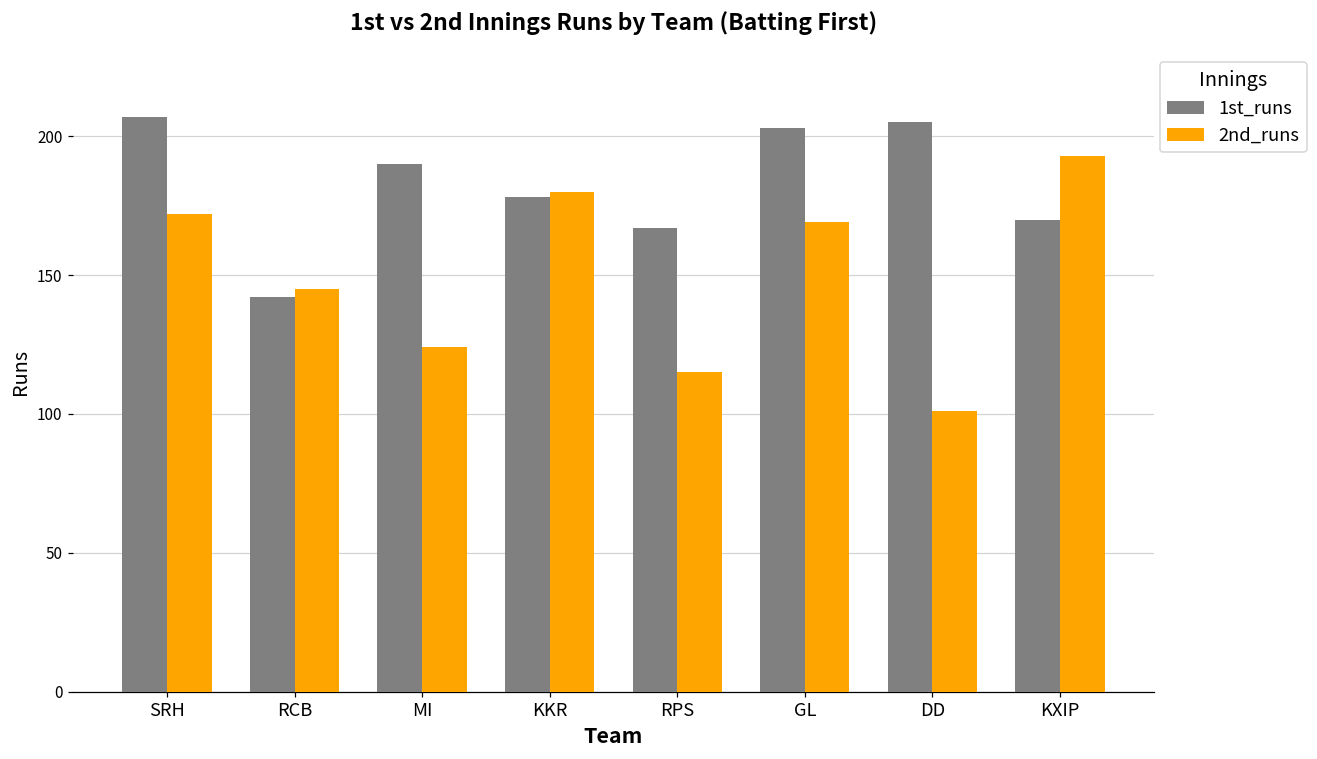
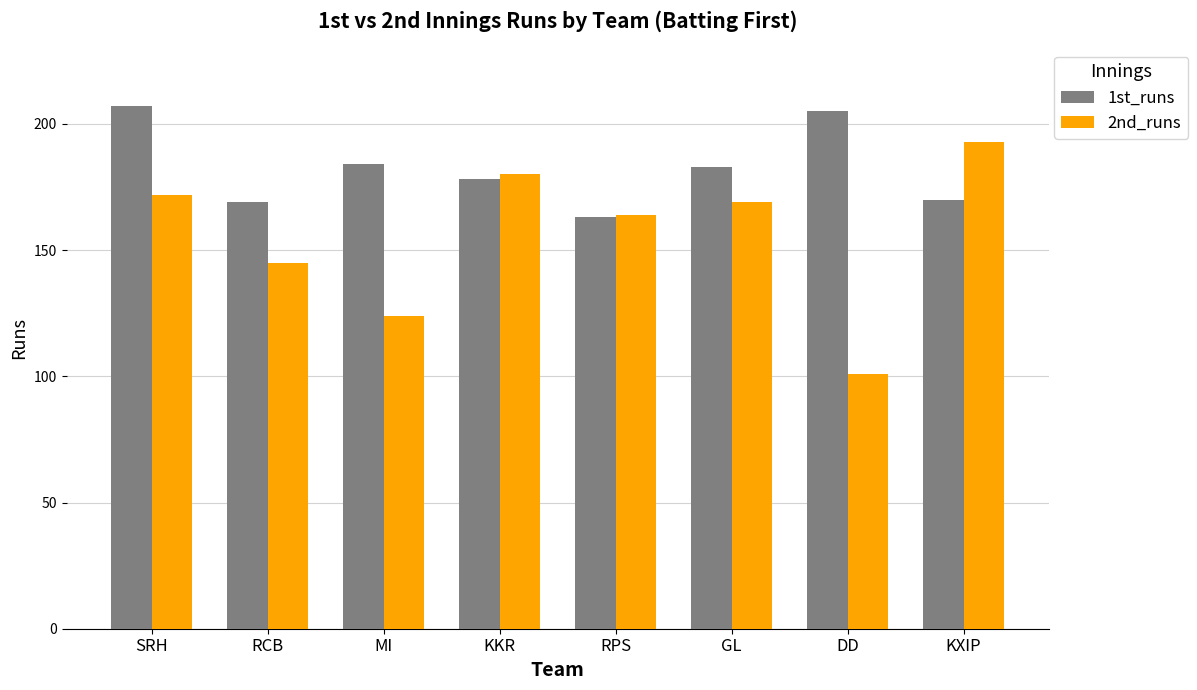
  {
    "1st_runs": {
      "SRH": 207,
-     "RCB": 142,
-     "MI": 190,
+     "RCB": 169,
+     "MI": 184,
      "KKR": 178,
-     "RPS": 167,
-     "GL": 203,
+     "RPS": 163,
+     "GL": 183,
      "DD": 205,
      "KXIP": 170
    },
    "2nd_runs": {
      "SRH": 172,
      "RCB": 145,
      "MI": 124,
      "KKR": 180,
-     "RPS": 115,
+     "RPS": 164,
      "GL": 169,
      "DD": 101,
      "KXIP": 193
    }
  }
